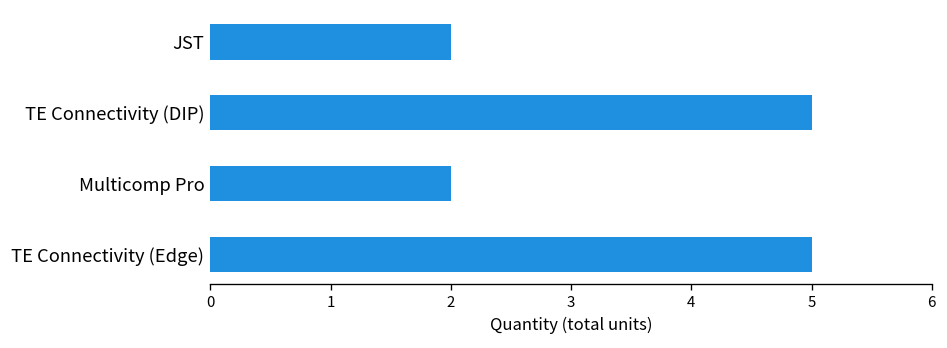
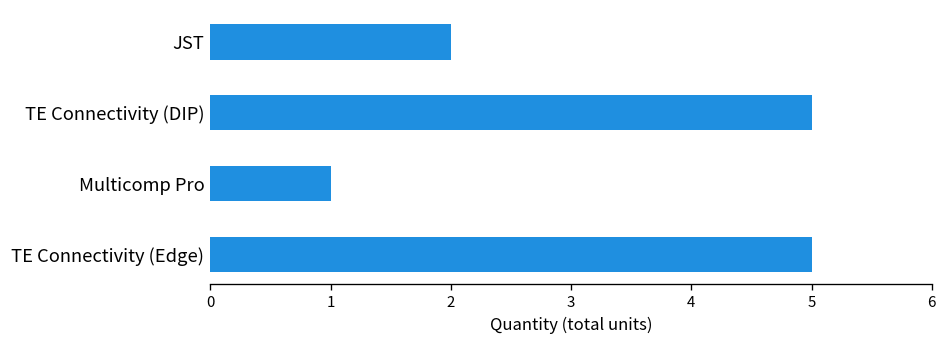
  {
    "JST": 2,
    "TE Connectivity (DIP)": 5,
-   "Multicomp Pro": 2,
+   "Multicomp Pro": 1,
    "TE Connectivity (Edge)": 5
  }
